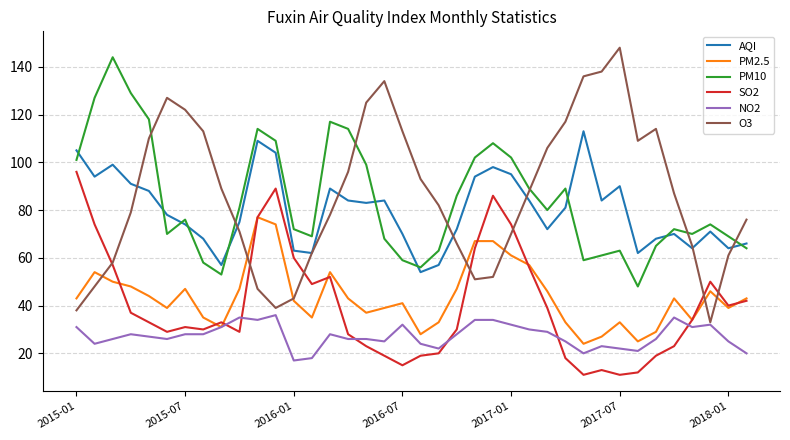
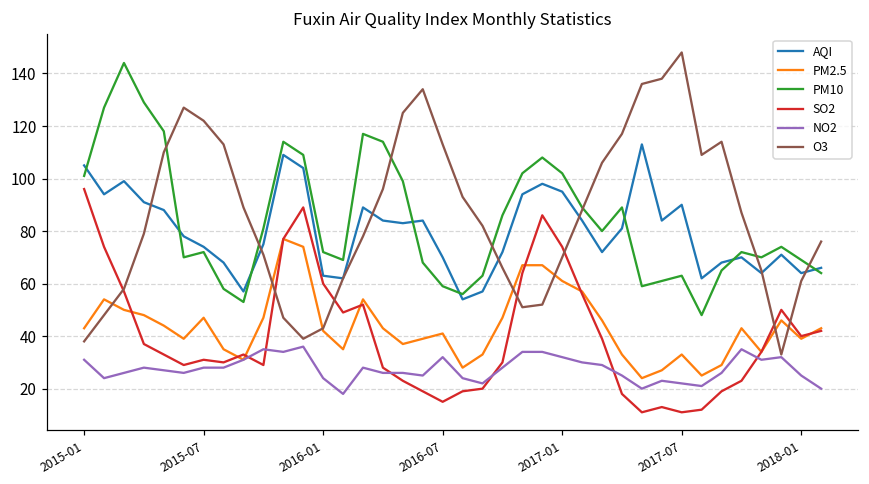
  {
    "AQI": {
      "2015-01": 105,
      "2015-07": 74,
      "2016-01": 63,
      "2016-07": 70,
      "2017-01": 95,
      "2017-07": 90,
      "2018-01": 64
    },
    "PM2.5": {
      "2015-01": 43,
      "2015-07": 47,
      "2016-07": 41,
      "2017-01": 61,
      "2017-07": 33
    },
    "PM10": {
      "2015-01": 101,
-     "2015-07": 76,
+     "2015-07": 72,
      "2016-01": 72,
      "2016-07": 59,
      "2017-01": 102,
      "2017-07": 63,
      "2018-01": 69
    },
    "SO2": {
      "2015-01": 96,
      "2015-07": 31,
      "2016-01": 60,
      "2016-07": 15,
      "2017-01": 74,
      "2017-07": 11
    },
    "NO2": {
      "2015-01": 31,
      "2015-07": 28,
-     "2016-01": 17,
+     "2016-01": 24,
      "2016-07": 32,
      "2017-01": 32,
      "2017-07": 22,
      "2018-01": 25
    },
    "O3": {
      "2015-01": 38,
      "2015-07": 122,
      "2016-07": 113,
      "2017-01": 70,
      "2017-07": 148,
      "2018-01": 61
    }
  }
